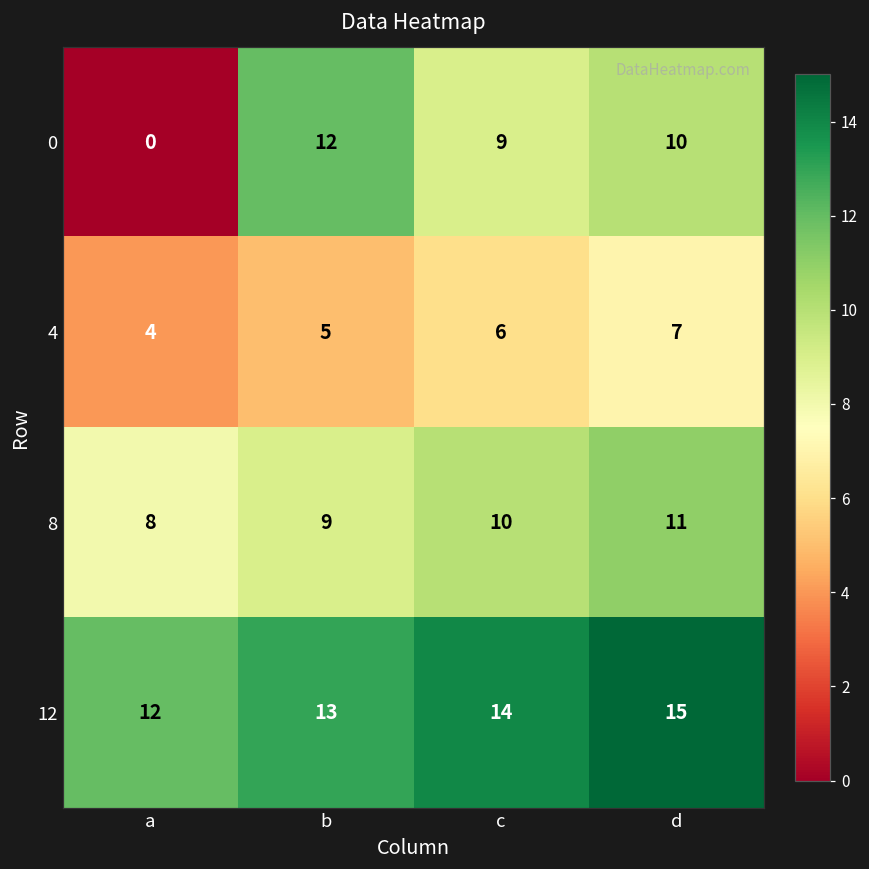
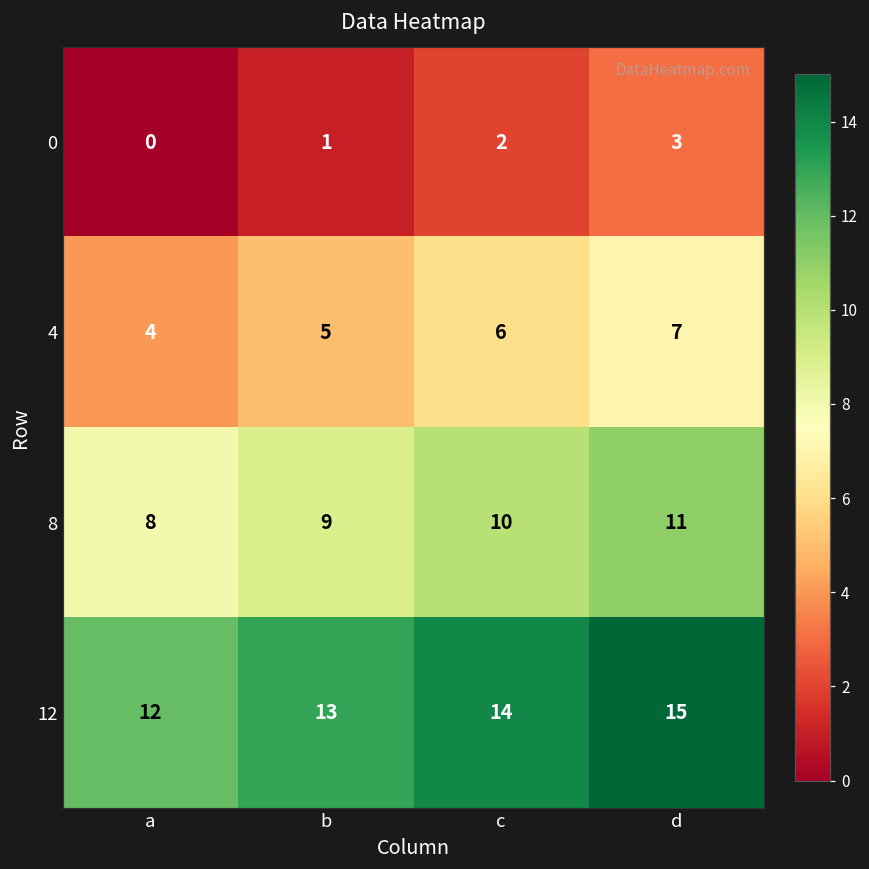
  {
    "0": {
      "a": 0,
-     "b": 12,
-     "c": 9,
-     "d": 10
+     "b": 1,
+     "c": 2,
+     "d": 3
    },
    "4": {
      "a": 4,
      "b": 5,
      "c": 6,
      "d": 7
    },
    "8": {
      "a": 8,
      "b": 9,
      "c": 10,
      "d": 11
    },
    "12": {
      "a": 12,
      "b": 13,
      "c": 14,
      "d": 15
    }
  }
